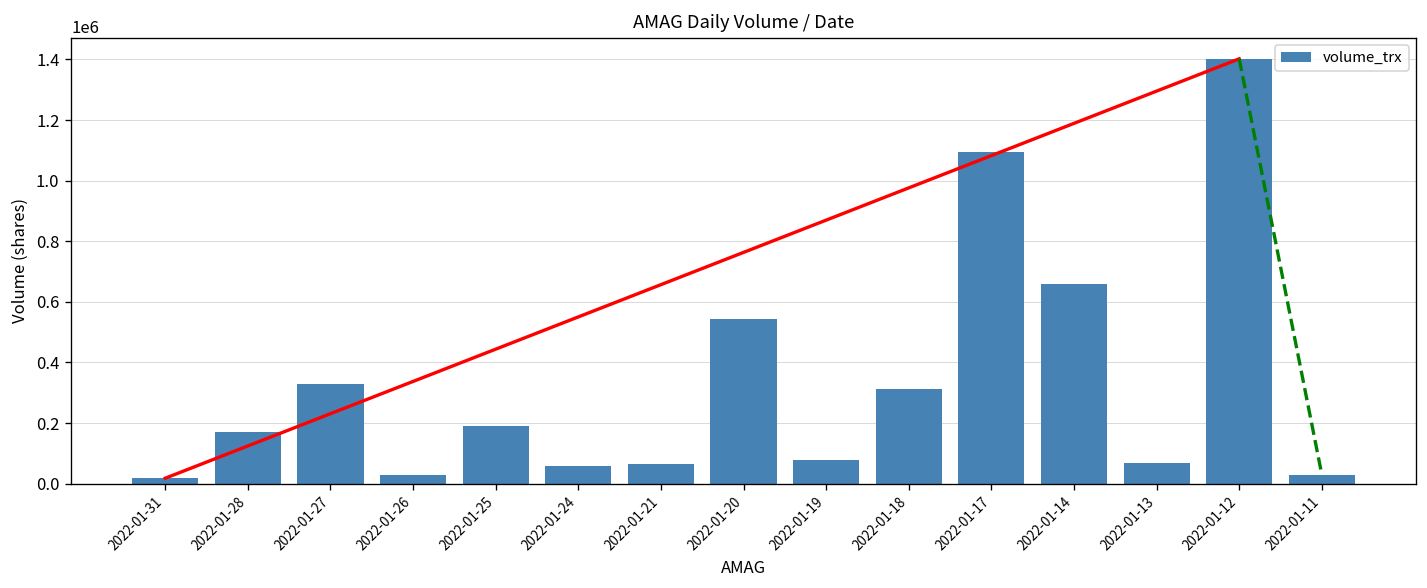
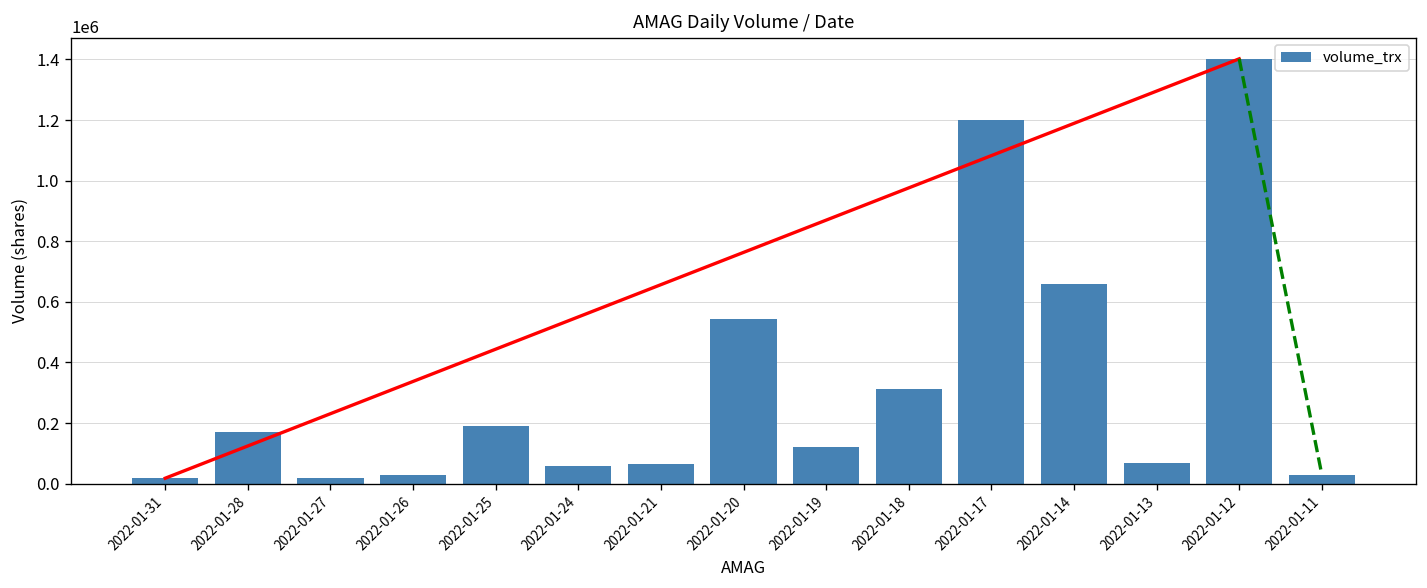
  {
    "volume_trx": {
      "2022-01-31": 20000,
      "2022-01-28": 170000,
-     "2022-01-27": 330000,
+     "2022-01-27": 20000,
      "2022-01-26": 30000,
      "2022-01-25": 190000,
      "2022-01-24": 60000,
      "2022-01-21": 60000,
      "2022-01-20": 540000,
-     "2022-01-19": 80000,
+     "2022-01-19": 120000,
      "2022-01-18": 310000,
-     "2022-01-17": 1090000,
+     "2022-01-17": 1200000,
      "2022-01-14": 660000,
      "2022-01-13": 70000,
      "2022-01-12": 1400000,
      "2022-01-11": 30000
    }
  }
